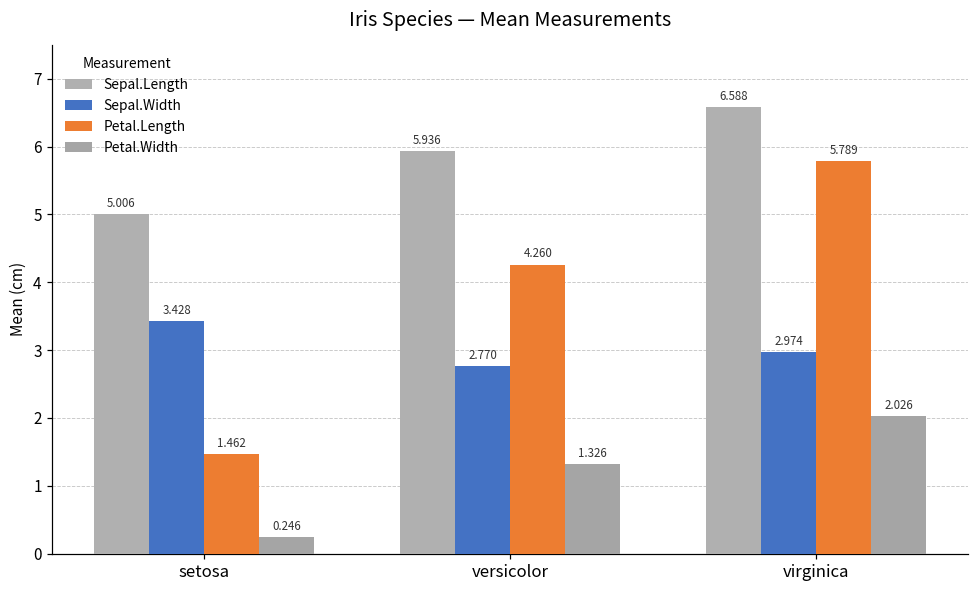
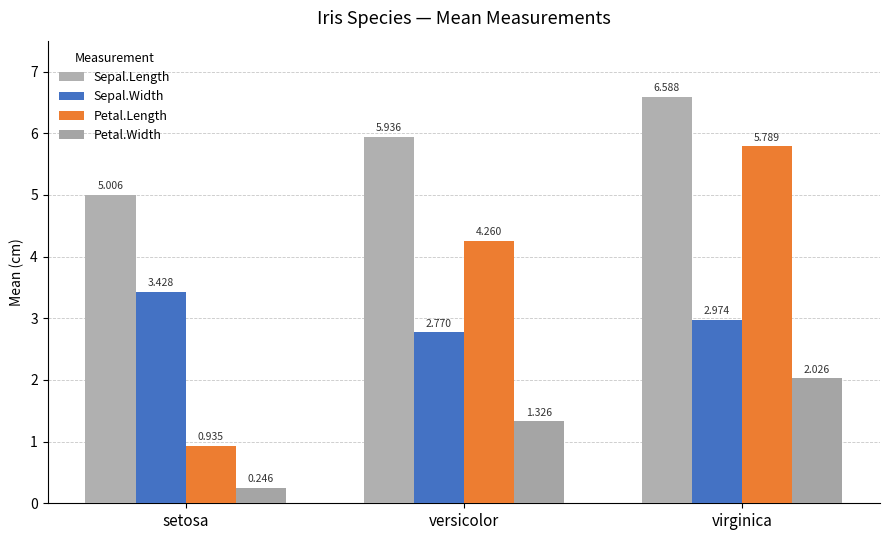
  {
    "Sepal.Width": {
      "setosa": 3.428,
      "versicolor": 2.770,
      "virginica": 2.974
    },
    "Petal.Length": {
-     "setosa": 1.462,
+     "setosa": 0.935,
      "versicolor": 4.260,
      "virginica": 5.789
    }
  }
